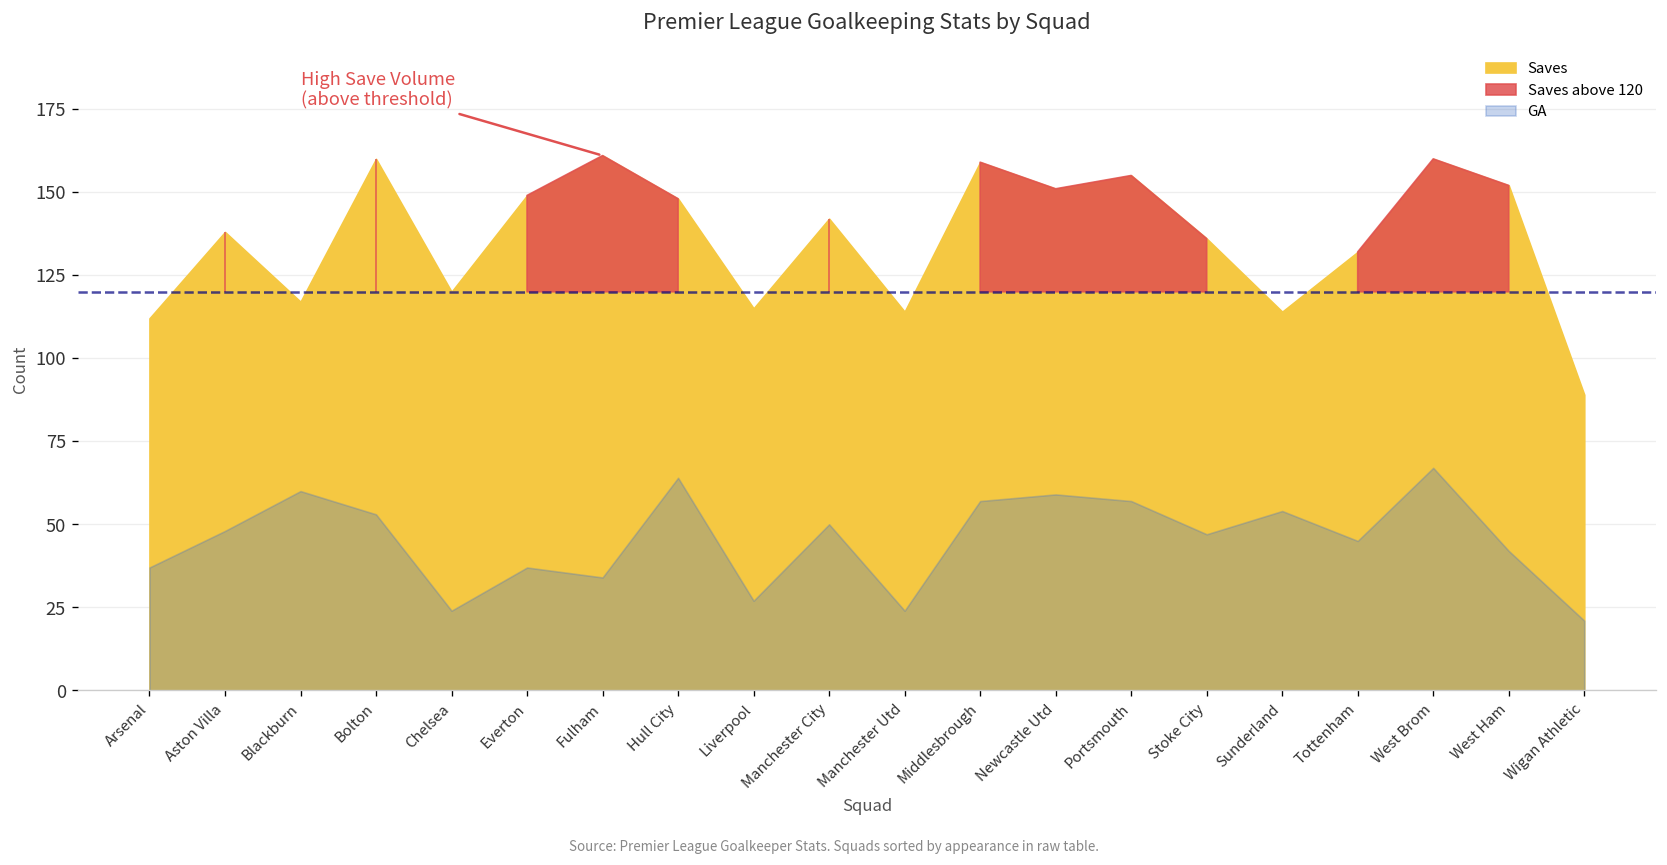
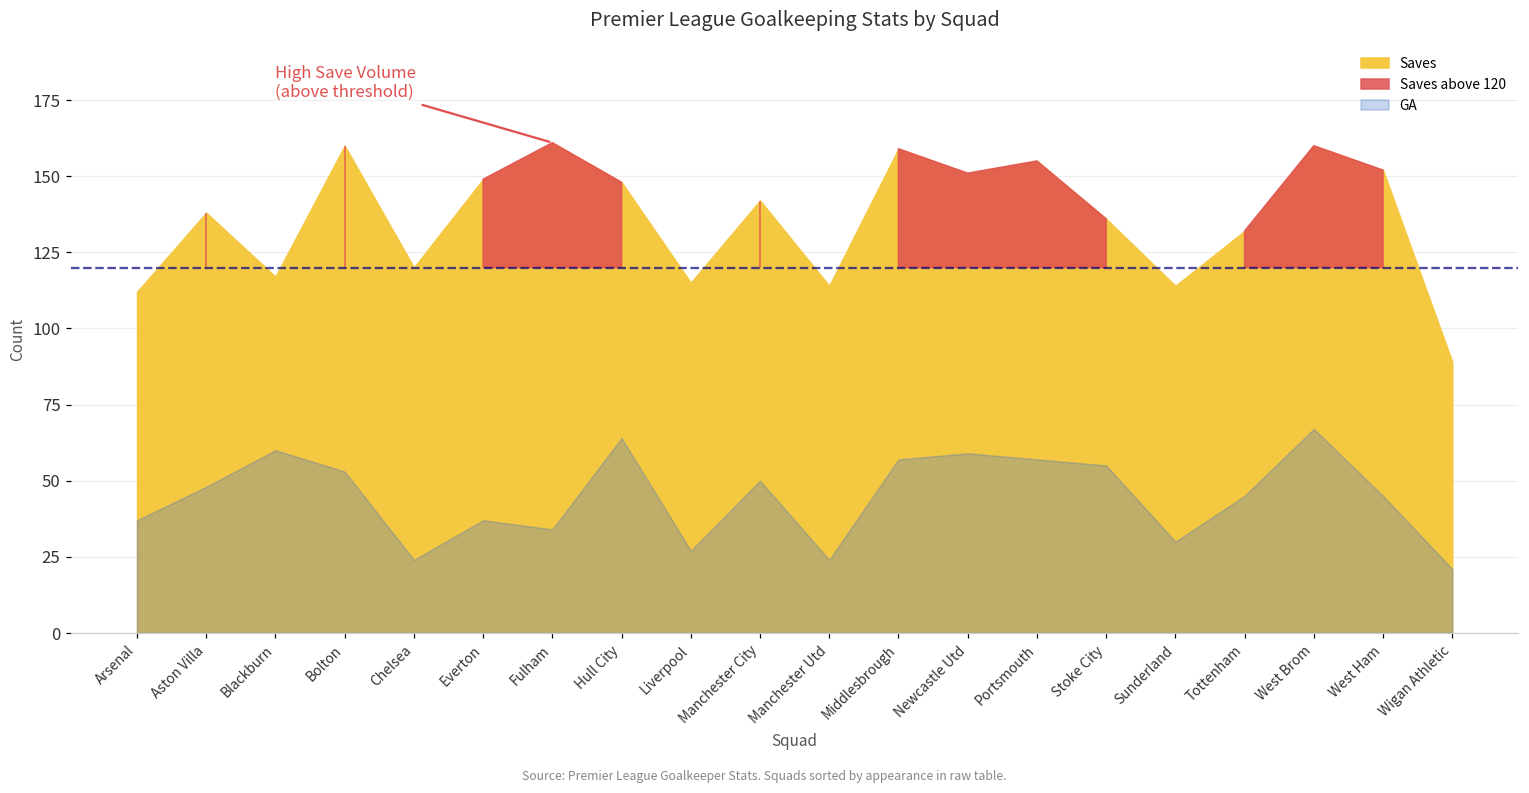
  {
    "Saves": {
      "Arsenal": 112,
      "Aston Villa": 138,
      "Blackburn": 117,
      "Bolton": 160,
      "Chelsea": 120,
      "Everton": 149,
      "Fulham": 161,
      "Hull City": 148,
      "Liverpool": 115,
      "Manchester City": 142,
      "Manchester Utd": 114,
      "Middlesbrough": 159,
      "Newcastle Utd": 151,
      "Portsmouth": 155,
      "Stoke City": 136,
      "Sunderland": 114,
      "Tottenham": 132,
      "West Brom": 160,
      "West Ham": 152,
      "Wigan Athletic": 89
    },
    "GA": {
      "Arsenal": 37,
      "Aston Villa": 48,
      "Blackburn": 60,
      "Bolton": 53,
      "Chelsea": 24,
      "Everton": 37,
      "Fulham": 34,
      "Hull City": 64,
      "Liverpool": 27,
      "Manchester City": 50,
      "Manchester Utd": 24,
      "Middlesbrough": 57,
      "Newcastle Utd": 59,
      "Portsmouth": 57,
-     "Stoke City": 47,
-     "Sunderland": 54,
+     "Stoke City": 55,
+     "Sunderland": 30,
      "Tottenham": 45,
      "West Brom": 67,
-     "West Ham": 42,
+     "West Ham": 45,
      "Wigan Athletic": 21
    }
  }
